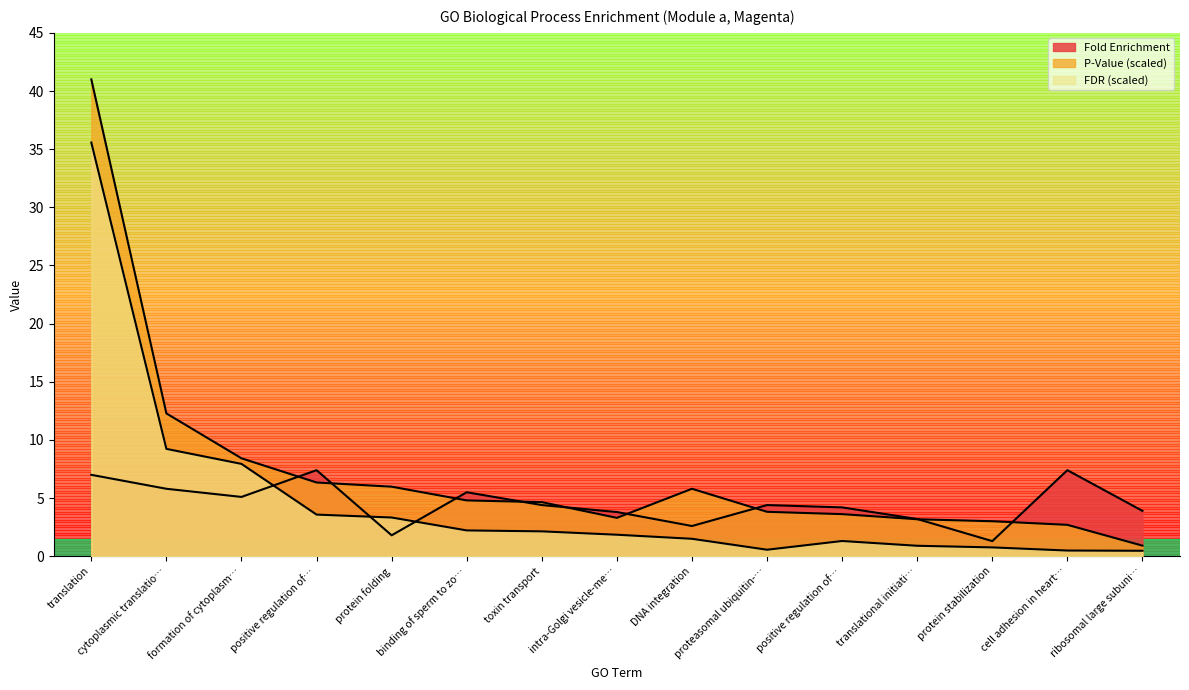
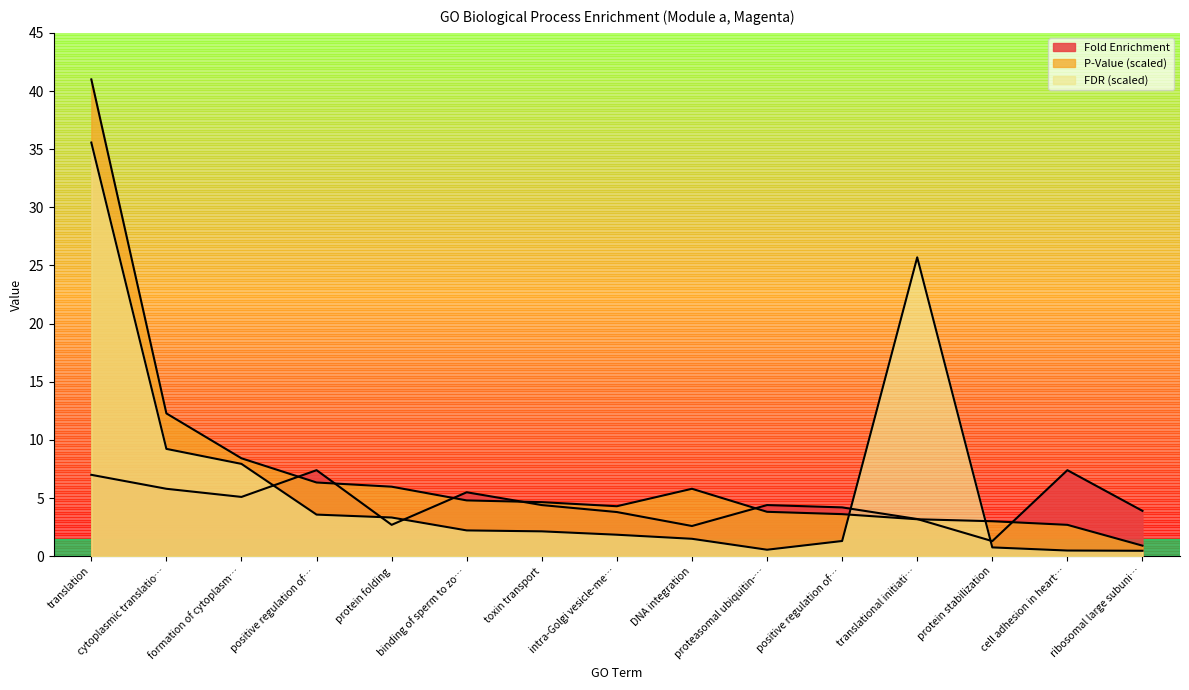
  {
    "Fold Enrichment": {
      "translation": 7.0,
      "cytoplasmic translatio…": 5.8,
      "formation of cytoplasm…": 5.1,
-     "protein folding": 1.8,
+     "protein folding": 2.7,
      "binding of sperm to zo…": 5.5,
      "toxin transport": 4.4,
      "intra-Golgi vesicle-me…": 3.8,
      "DNA integration": 2.6,
      "proteasomal ubiquitin-…": 4.4,
      "protein stabilization": 1.3,
      "cell adhesion in heart…": 7.4,
      "ribosomal large subuni…": 3.9
    },
    "P-Value (scaled)": {
      "translation": 41.0,
      "cytoplasmic translatio…": 12.3,
      "formation of cytoplasm…": 8.4,
      "protein folding": 6.0,
      "binding of sperm to zo…": 4.8,
      "toxin transport": 4.7,
-     "intra-Golgi vesicle-me…": 3.3,
+     "intra-Golgi vesicle-me…": 4.3,
      "DNA integration": 5.8,
      "proteasomal ubiquitin-…": 3.8,
      "protein stabilization": 3.0,
      "cell adhesion in heart…": 2.7,
      "ribosomal large subuni…": 0.9
    },
    "FDR (scaled)": {
      "translation": 35.6,
      "cytoplasmic translatio…": 9.2,
      "formation of cytoplasm…": 7.9,
      "protein folding": 3.3,
      "binding of sperm to zo…": 2.2,
      "toxin transport": 2.1,
      "intra-Golgi vesicle-me…": 1.9,
      "DNA integration": 1.5,
      "proteasomal ubiquitin-…": 0.6,
-     "translational initiati…": 0.9,
+     "translational initiati…": 25.7,
      "protein stabilization": 0.8,
      "cell adhesion in heart…": 0.5,
      "ribosomal large subuni…": 0.5
    }
  }
